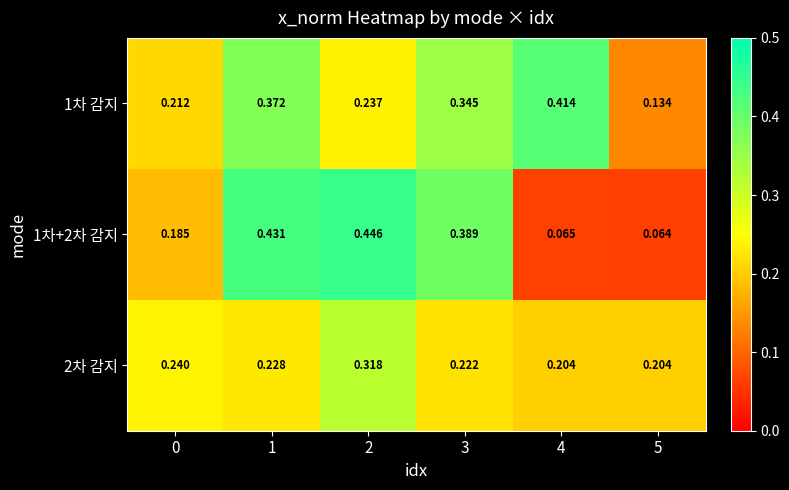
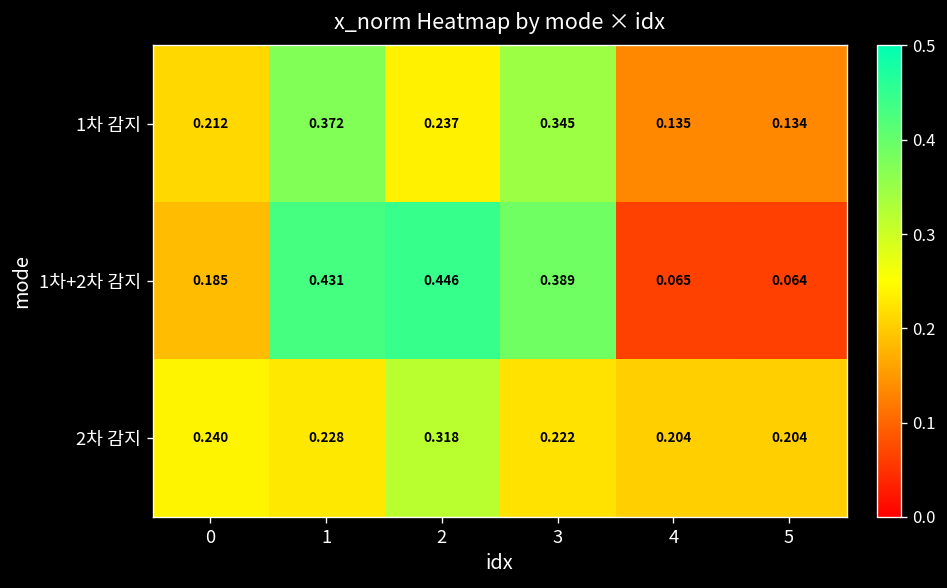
  {
    "1차 감지": {
      "0": 0.212,
      "1": 0.372,
      "2": 0.237,
      "3": 0.345,
-     "4": 0.414,
+     "4": 0.135,
      "5": 0.134
    },
    "1차+2차 감지": {
      "0": 0.185,
      "1": 0.431,
      "2": 0.446,
      "3": 0.389,
      "4": 0.065,
      "5": 0.064
    },
    "2차 감지": {
      "0": 0.240,
      "1": 0.228,
      "2": 0.318,
      "3": 0.222,
      "4": 0.204,
      "5": 0.204
    }
  }
